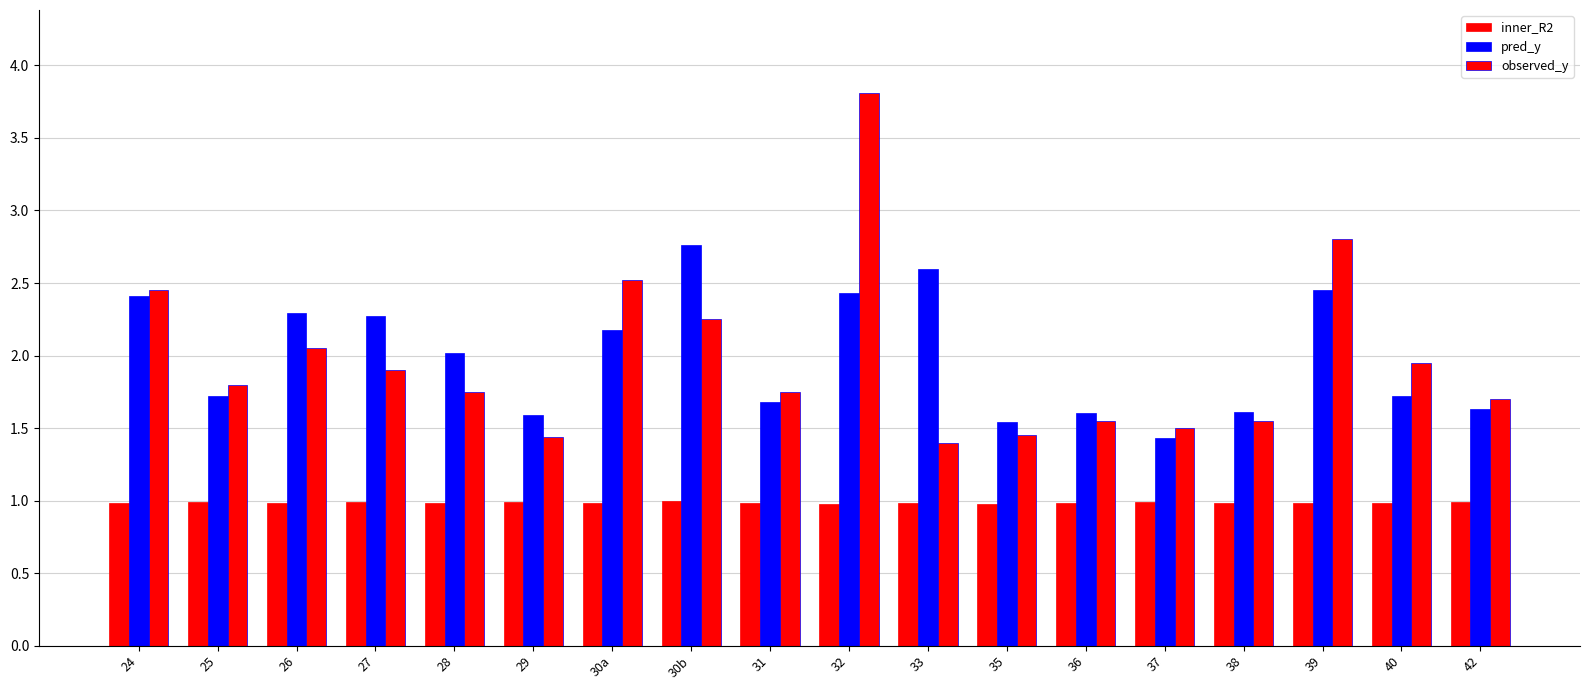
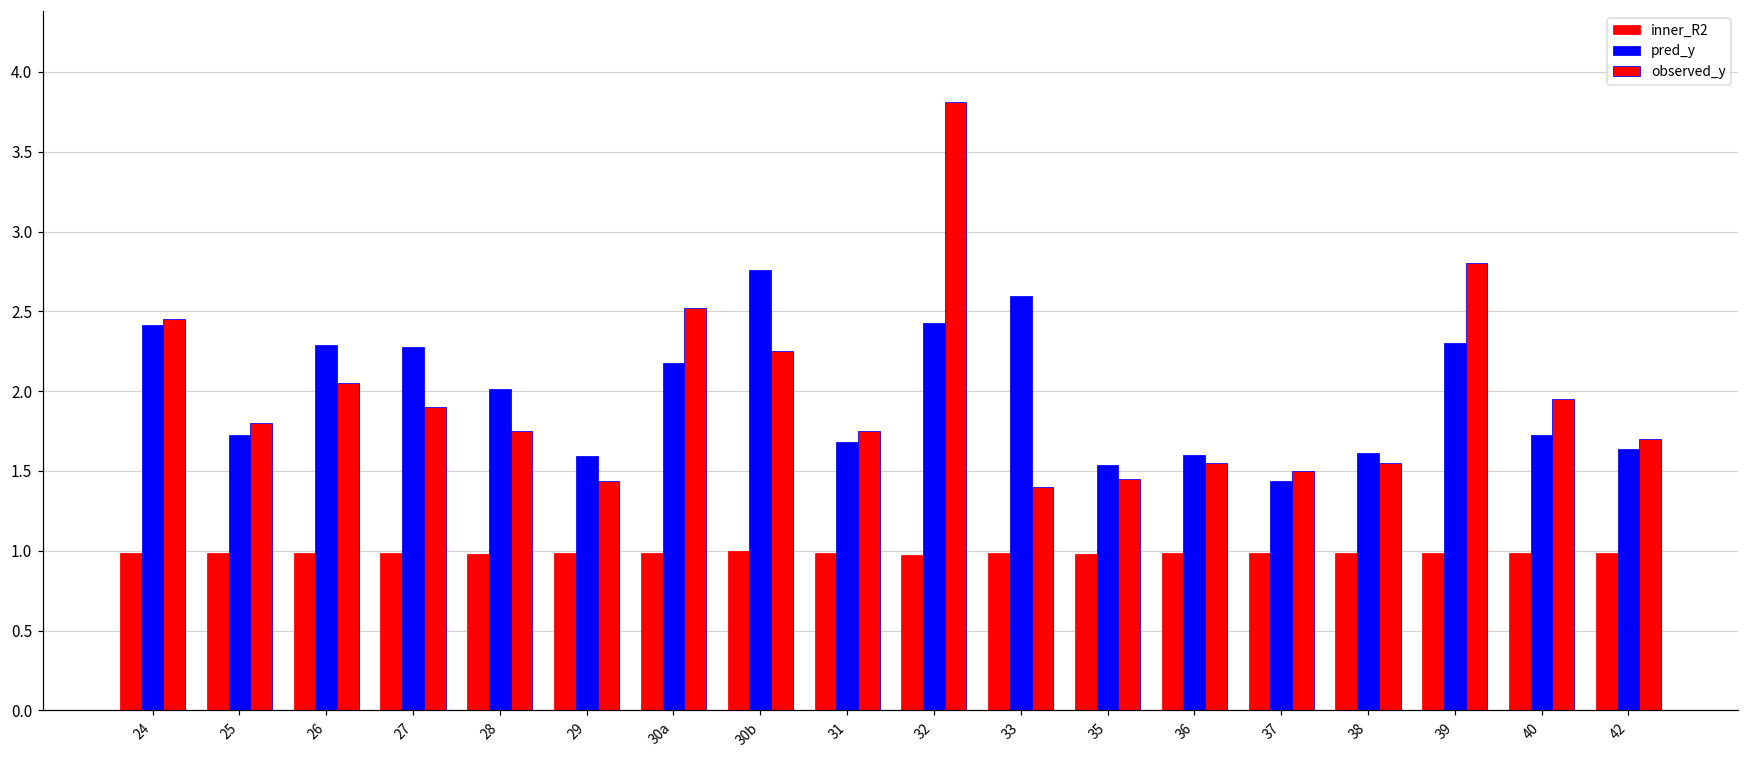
  {
    "pred_y": {
      "24": 2.41,
      "25": 1.72,
      "26": 2.29,
      "27": 2.27,
      "28": 2.02,
      "29": 1.59,
      "30a": 2.17,
      "30b": 2.76,
      "31": 1.68,
      "32": 2.43,
      "33": 2.59,
      "35": 1.54,
      "36": 1.60,
      "37": 1.44,
      "38": 1.61,
-     "39": 2.45,
+     "39": 2.30,
      "40": 1.72,
      "42": 1.63
    }
  }
